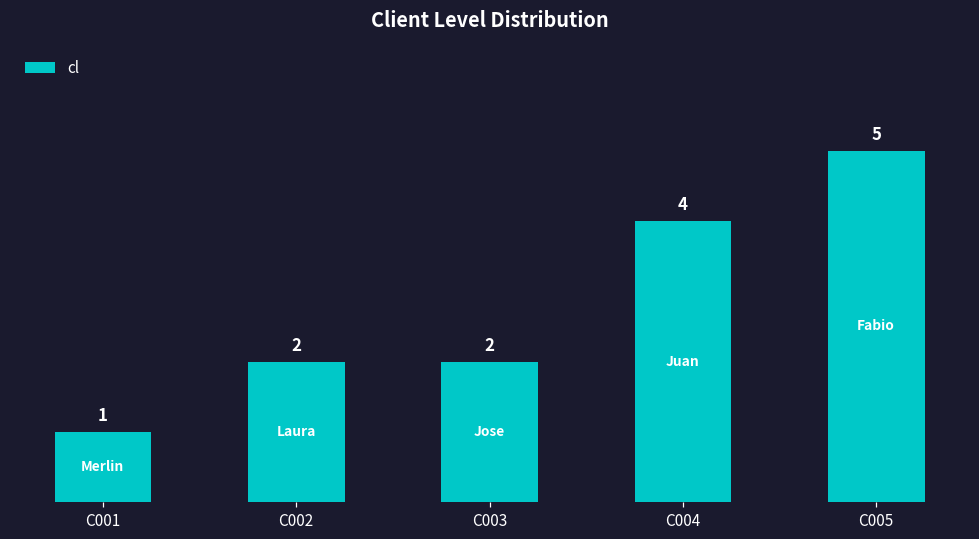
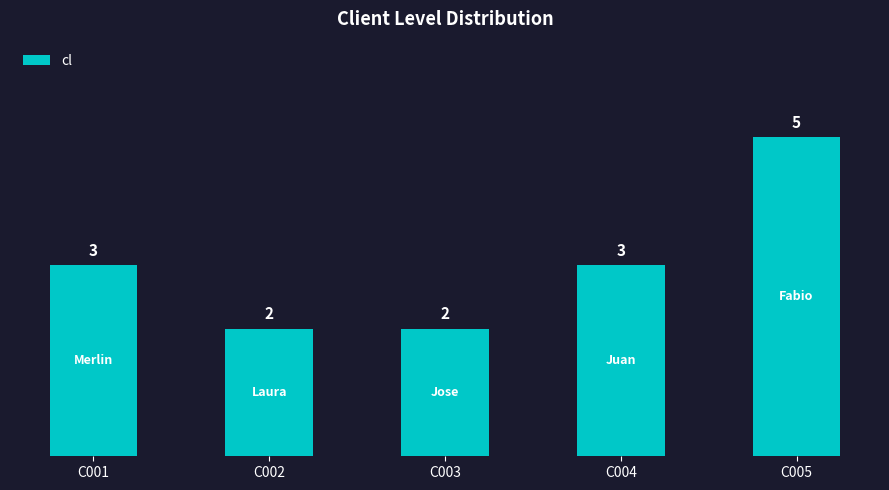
  {
-   "C001": 1,
+   "C001": 3,
    "C002": 2,
    "C003": 2,
-   "C004": 4,
+   "C004": 3,
    "C005": 5
  }
